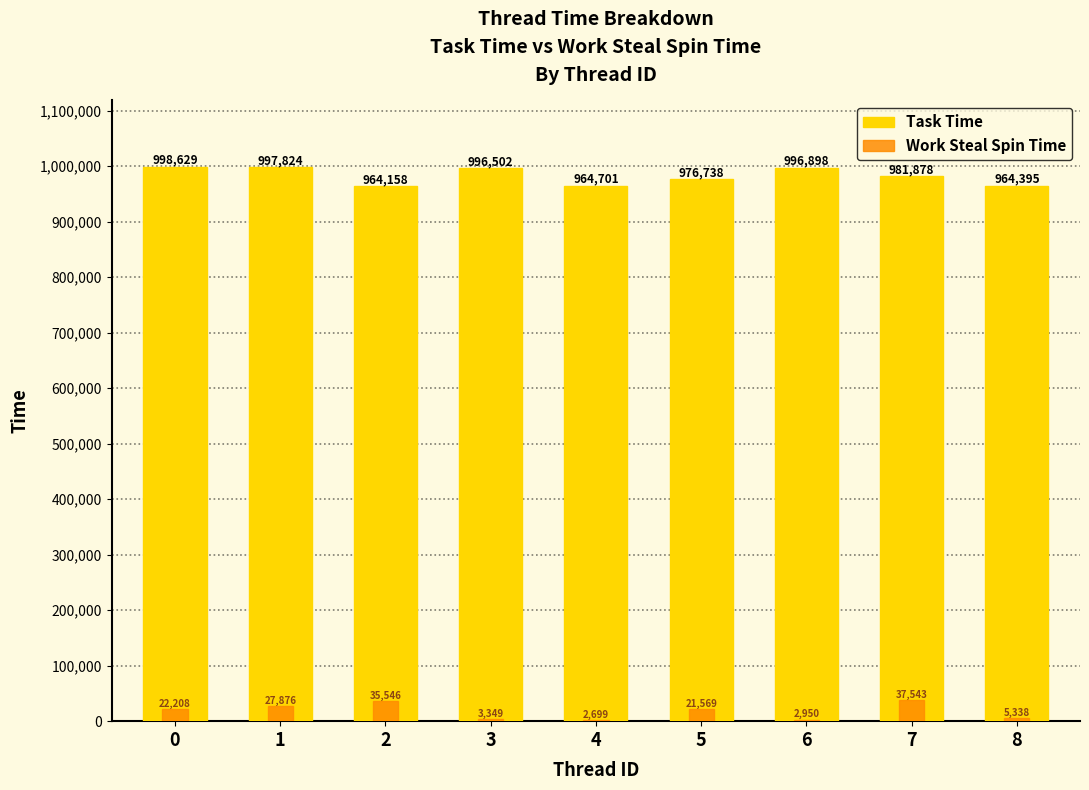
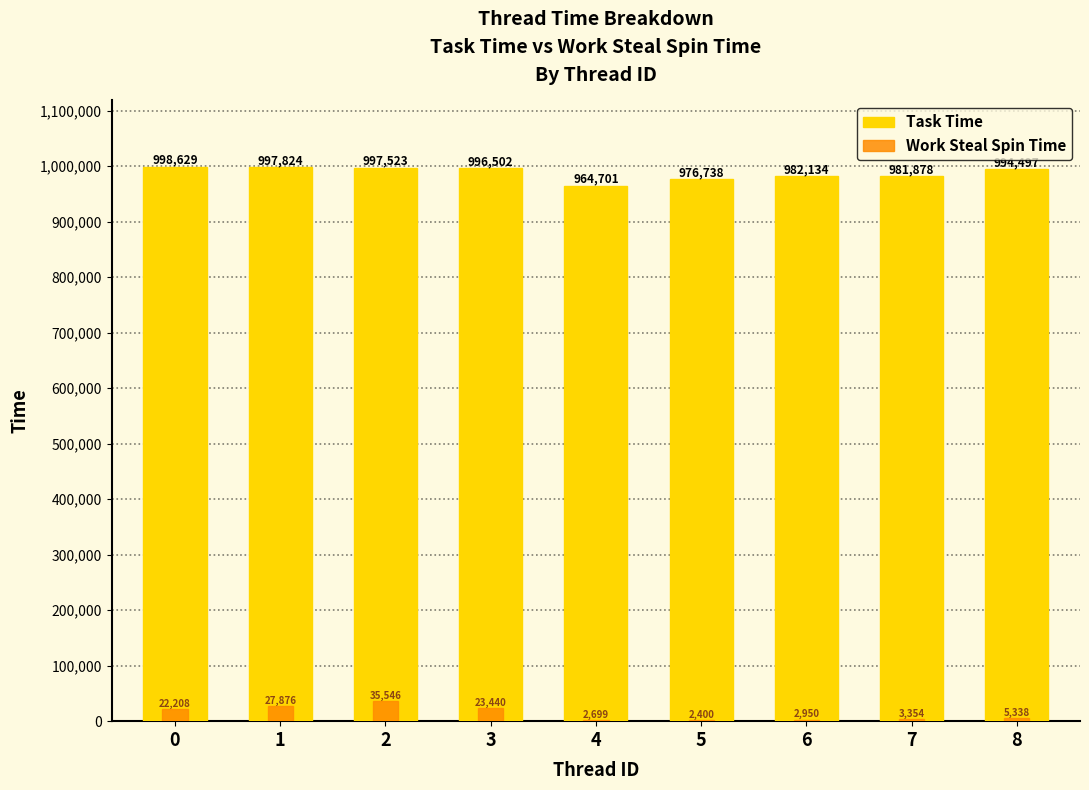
  {
    "Task Time": {
      "0": "998,629",
      "1": "997,824",
-     "2": "964,158",
+     "2": "997,523",
      "3": "996,502",
      "4": "964,701",
      "5": "976,738",
-     "6": "996,898",
+     "6": "982,134",
      "7": "981,878",
-     "8": "960,000"
+     "8": "990,000"
    },
    "Work Steal Spin Time": {
-     "3": "3,349",
+     "3": "23,440",
      "4": "2,699",
-     "5": "21,569",
+     "5": "2,400",
      "6": "2,950",
-     "7": "37,543"
+     "7": "3,354"
    }
  }
